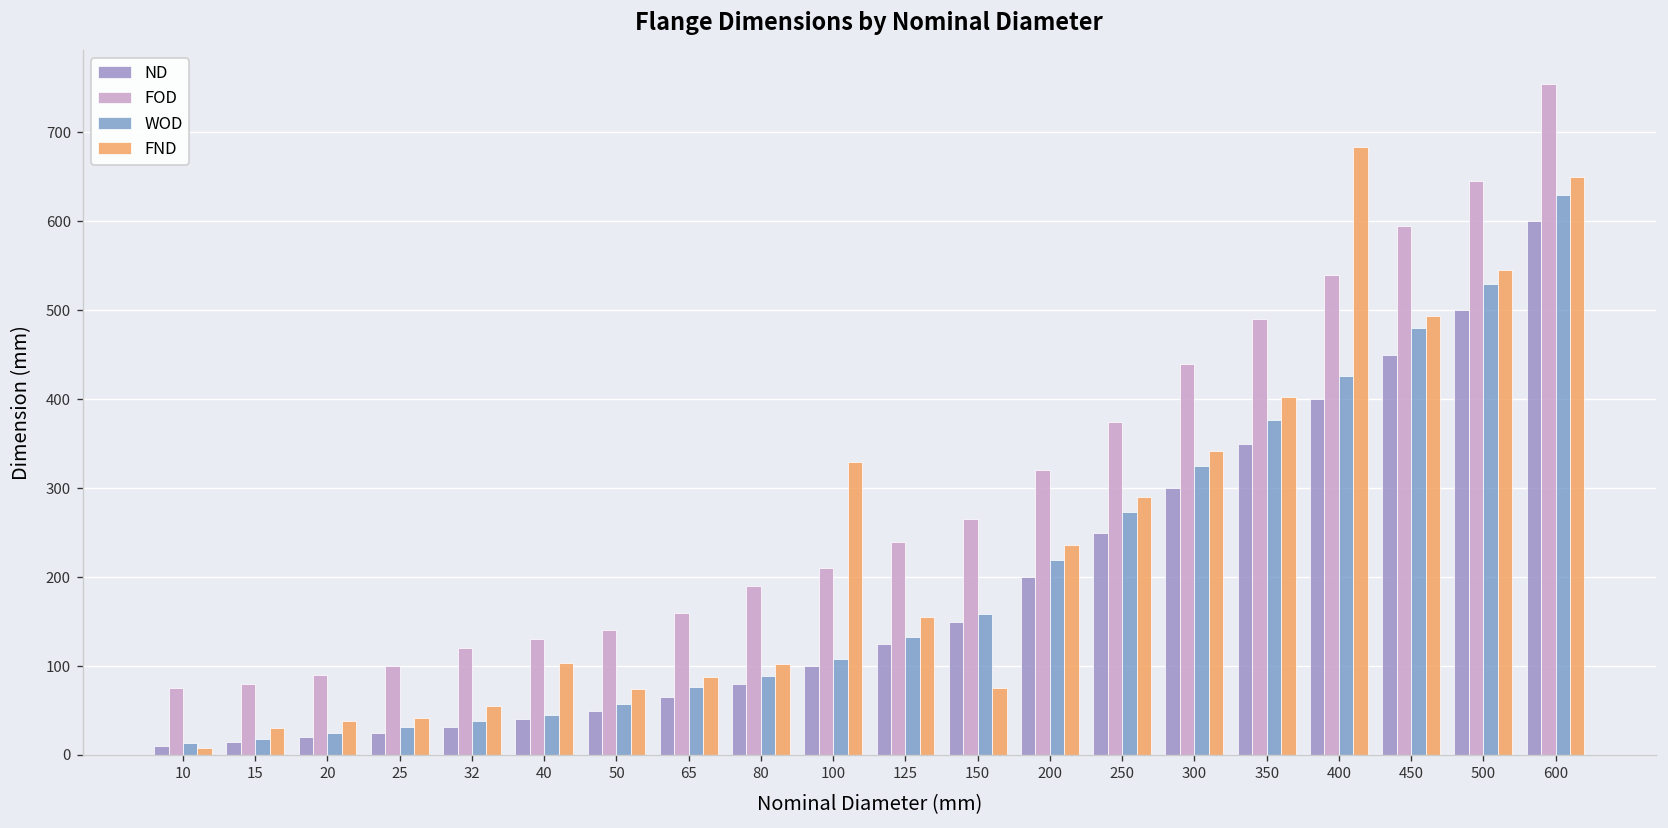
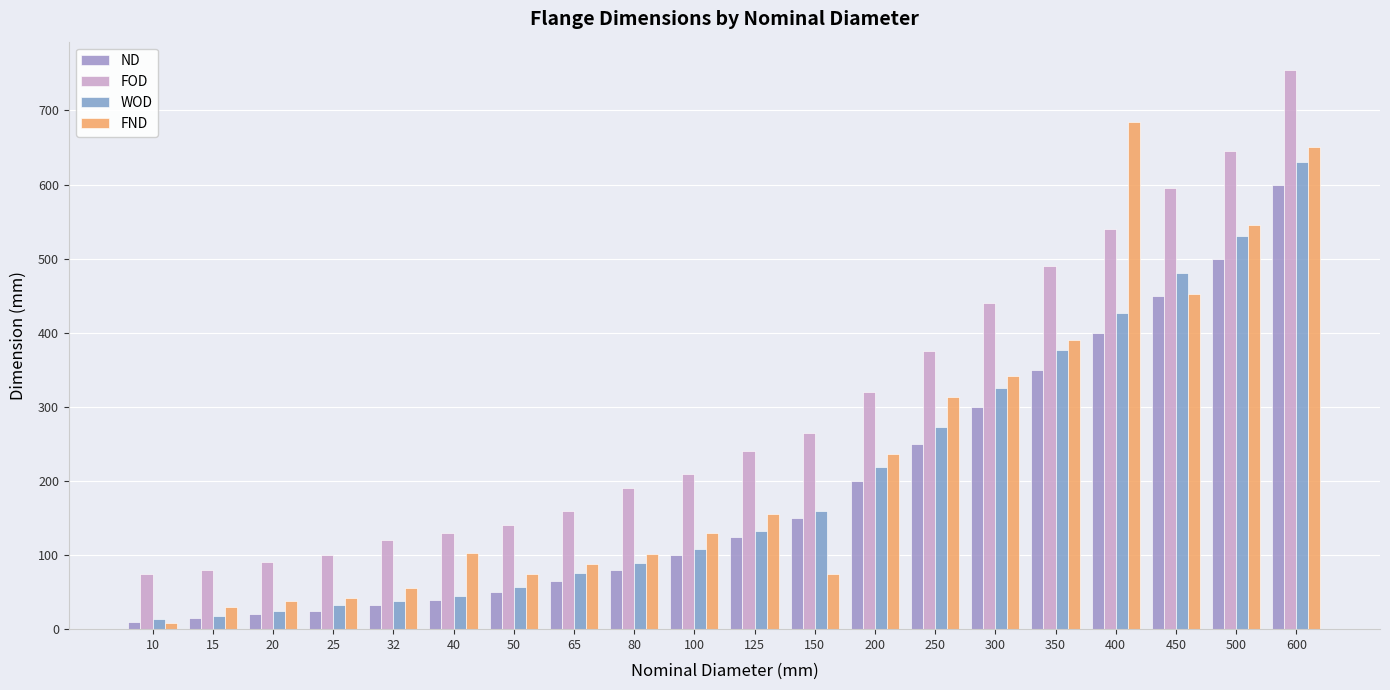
  {
    "FND": {
      "10": 10,
      "15": 30,
      "20": 40,
      "25": 40,
      "32": 60,
      "40": 100,
      "50": 70,
      "65": 90,
      "80": 100,
-     "100": 330,
+     "100": 130,
      "125": 160,
      "150": 80,
      "200": 240,
-     "250": 290,
+     "250": 310,
      "300": 340,
-     "350": 400,
+     "350": 390,
      "400": 680,
-     "450": 490,
+     "450": 450,
      "500": 550,
      "600": 650
    }
  }
